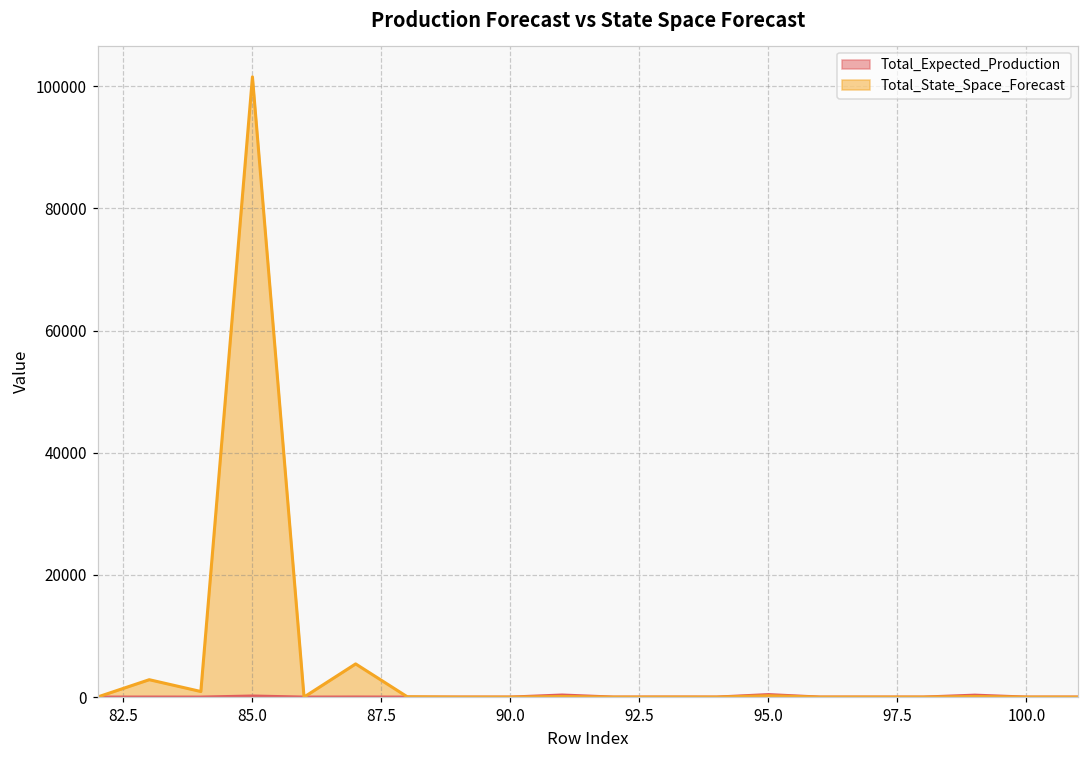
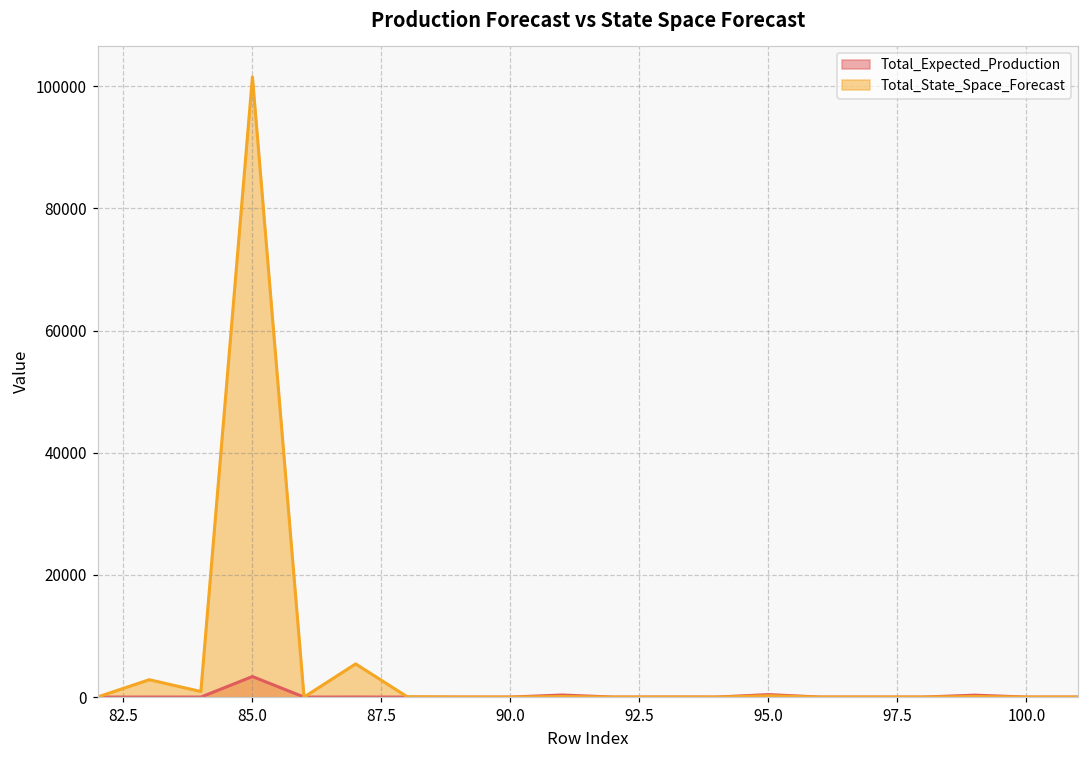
  {
    "Total_Expected_Production": {
-     "85.0": 0
+     "85.0": 3000
    },
    "Total_State_Space_Forecast": {
      "85.0": 102000
    }
  }
